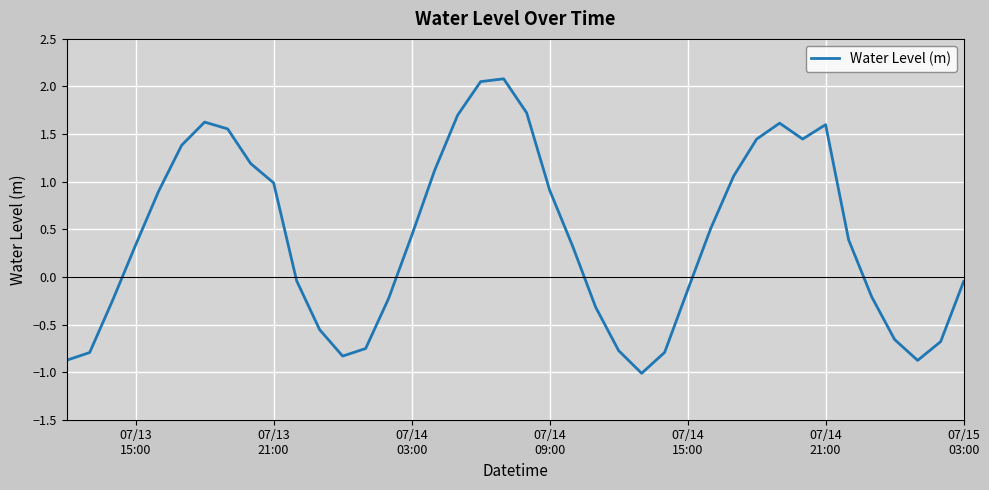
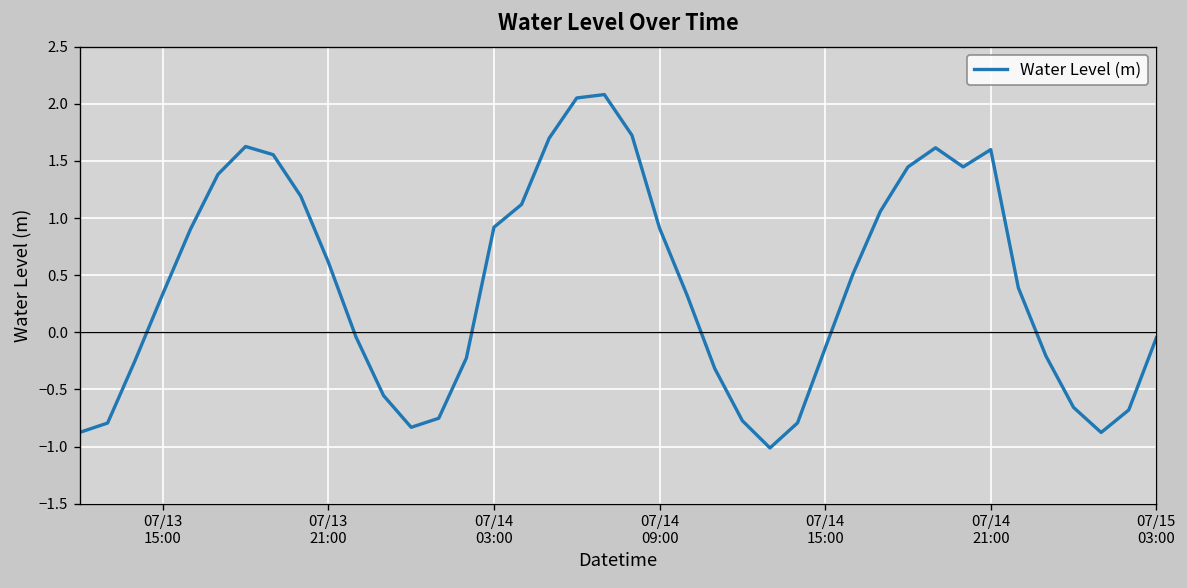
  {
    "07/13 15:00": 0.3,
-   "07/13 21:00": 1.0,
-   "07/14 03:00": 0.4,
+   "07/13 21:00": 0.6,
+   "07/14 03:00": 0.9,
    "07/14 09:00": 0.9,
    "07/14 15:00": -0.1,
    "07/14 21:00": 1.6,
    "07/15 03:00": 0.0
  }
